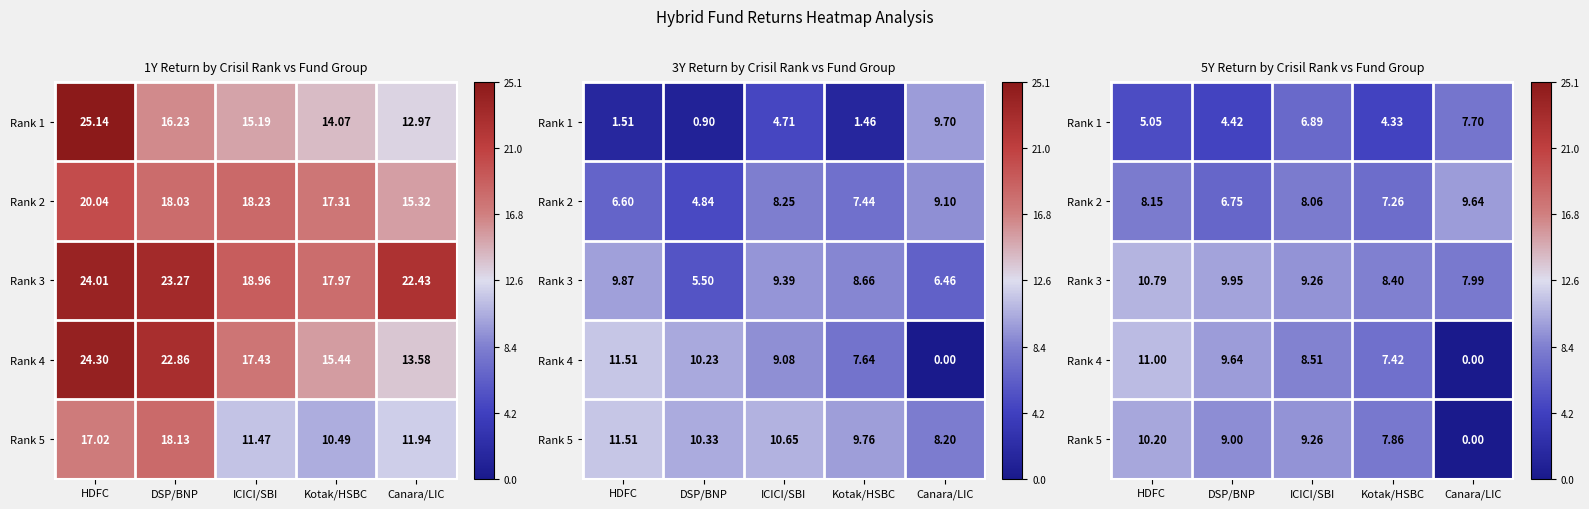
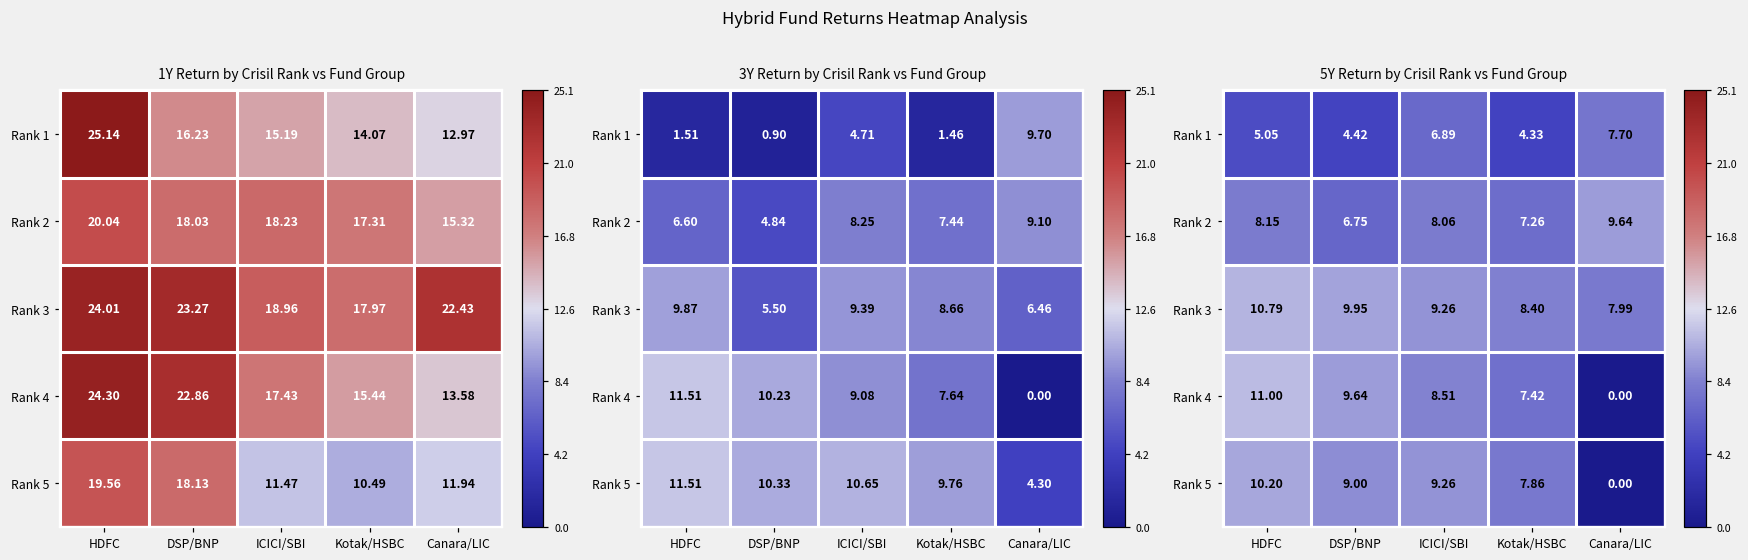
  {
    "1Y Return by Crisil Rank vs Fund Group": {
      "Rank 1": {
        "HDFC": 25.14,
        "DSP/BNP": 16.23,
        "ICICI/SBI": 15.19,
        "Kotak/HSBC": 14.07,
        "Canara/LIC": 12.97
      },
      "Rank 2": {
        "HDFC": 20.04,
        "DSP/BNP": 18.03,
        "ICICI/SBI": 18.23,
        "Kotak/HSBC": 17.31,
        "Canara/LIC": 15.32
      },
      "Rank 3": {
        "HDFC": 24.01,
        "DSP/BNP": 23.27,
        "ICICI/SBI": 18.96,
        "Kotak/HSBC": 17.97,
        "Canara/LIC": 22.43
      },
      "Rank 4": {
        "HDFC": 24.30,
        "DSP/BNP": 22.86,
        "ICICI/SBI": 17.43,
        "Kotak/HSBC": 15.44,
        "Canara/LIC": 13.58
      },
      "Rank 5": {
-       "HDFC": 17.02,
+       "HDFC": 19.56,
        "DSP/BNP": 18.13,
        "ICICI/SBI": 11.47,
        "Kotak/HSBC": 10.49,
        "Canara/LIC": 11.94
      }
    },
    "3Y Return by Crisil Rank vs Fund Group": {
      "Rank 1": {
        "HDFC": 1.51,
        "DSP/BNP": 0.90,
        "ICICI/SBI": 4.71,
        "Kotak/HSBC": 1.46,
        "Canara/LIC": 9.70
      },
      "Rank 2": {
        "HDFC": 6.60,
        "DSP/BNP": 4.84,
        "ICICI/SBI": 8.25,
        "Kotak/HSBC": 7.44,
        "Canara/LIC": 9.10
      },
      "Rank 3": {
        "HDFC": 9.87,
        "DSP/BNP": 5.50,
        "ICICI/SBI": 9.39,
        "Kotak/HSBC": 8.66,
        "Canara/LIC": 6.46
      },
      "Rank 4": {
        "HDFC": 11.51,
        "DSP/BNP": 10.23,
        "ICICI/SBI": 9.08,
        "Kotak/HSBC": 7.64,
        "Canara/LIC": 0.00
      },
      "Rank 5": {
        "HDFC": 11.51,
        "DSP/BNP": 10.33,
        "ICICI/SBI": 10.65,
        "Kotak/HSBC": 9.76,
-       "Canara/LIC": 8.20
+       "Canara/LIC": 4.30
      }
    },
    "5Y Return by Crisil Rank vs Fund Group": {
      "Rank 1": {
        "HDFC": 5.05,
        "DSP/BNP": 4.42,
        "ICICI/SBI": 6.89,
        "Kotak/HSBC": 4.33,
        "Canara/LIC": 7.70
      },
      "Rank 2": {
        "HDFC": 8.15,
        "DSP/BNP": 6.75,
        "ICICI/SBI": 8.06,
        "Kotak/HSBC": 7.26,
        "Canara/LIC": 9.64
      },
      "Rank 3": {
        "HDFC": 10.79,
        "DSP/BNP": 9.95,
        "ICICI/SBI": 9.26,
        "Kotak/HSBC": 8.40,
        "Canara/LIC": 7.99
      },
      "Rank 4": {
        "HDFC": 11.00,
        "DSP/BNP": 9.64,
        "ICICI/SBI": 8.51,
        "Kotak/HSBC": 7.42,
        "Canara/LIC": 0.00
      },
      "Rank 5": {
        "HDFC": 10.20,
        "DSP/BNP": 9.00,
        "ICICI/SBI": 9.26,
        "Kotak/HSBC": 7.86,
        "Canara/LIC": 0.00
      }
    }
  }
